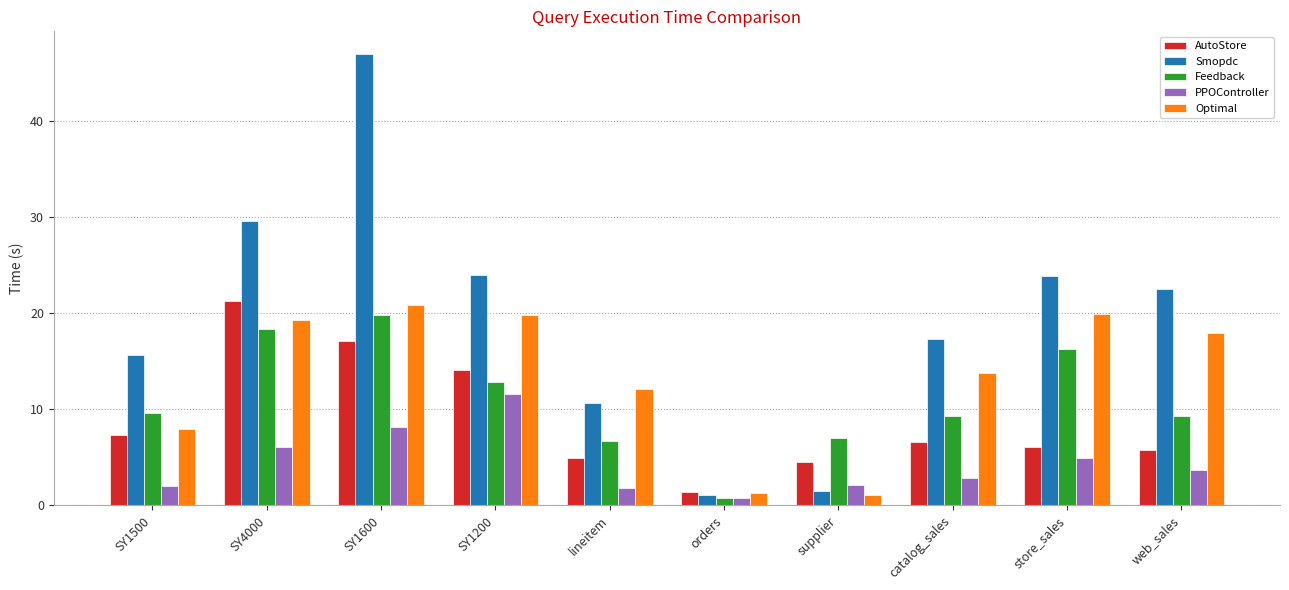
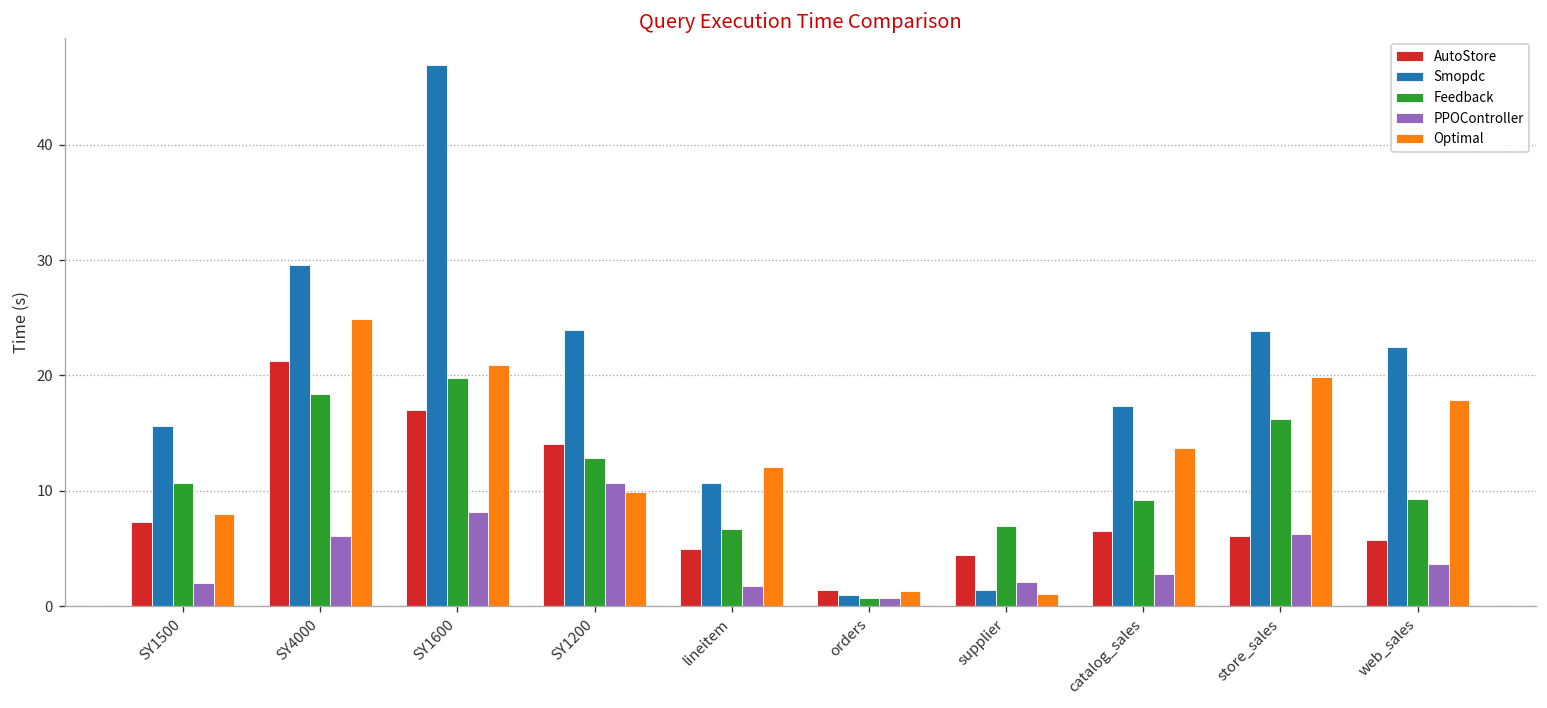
  {
    "AutoStore": {
      "SY1500": 7,
      "SY4000": 21,
      "SY1600": 17,
      "SY1200": 14,
      "lineitem": 5,
      "orders": 1,
      "supplier": 4,
      "catalog_sales": 7,
      "store_sales": 6,
      "web_sales": 6
    },
    "Smopdc": {
      "SY1500": 16,
      "SY4000": 30,
      "SY1600": 47,
      "SY1200": 24,
      "lineitem": 11,
      "orders": 1,
      "supplier": 1,
      "catalog_sales": 17,
      "store_sales": 24,
      "web_sales": 22
    },
    "Feedback": {
-     "SY1500": 10,
+     "SY1500": 11,
      "SY4000": 18,
      "SY1600": 20,
      "SY1200": 13,
      "lineitem": 7,
      "orders": 1,
      "supplier": 7,
      "catalog_sales": 9,
      "store_sales": 16,
      "web_sales": 9
    },
    "PPOController": {
      "SY1500": 2,
      "SY4000": 6,
      "SY1600": 8,
-     "SY1200": 12,
+     "SY1200": 11,
      "lineitem": 2,
      "orders": 1,
      "supplier": 2,
      "catalog_sales": 3,
-     "store_sales": 5,
+     "store_sales": 6,
      "web_sales": 4
    },
    "Optimal": {
      "SY1500": 8,
-     "SY4000": 19,
+     "SY4000": 25,
      "SY1600": 21,
-     "SY1200": 20,
+     "SY1200": 10,
      "lineitem": 12,
      "orders": 1,
      "supplier": 1,
      "catalog_sales": 14,
      "store_sales": 20,
      "web_sales": 18
    }
  }
